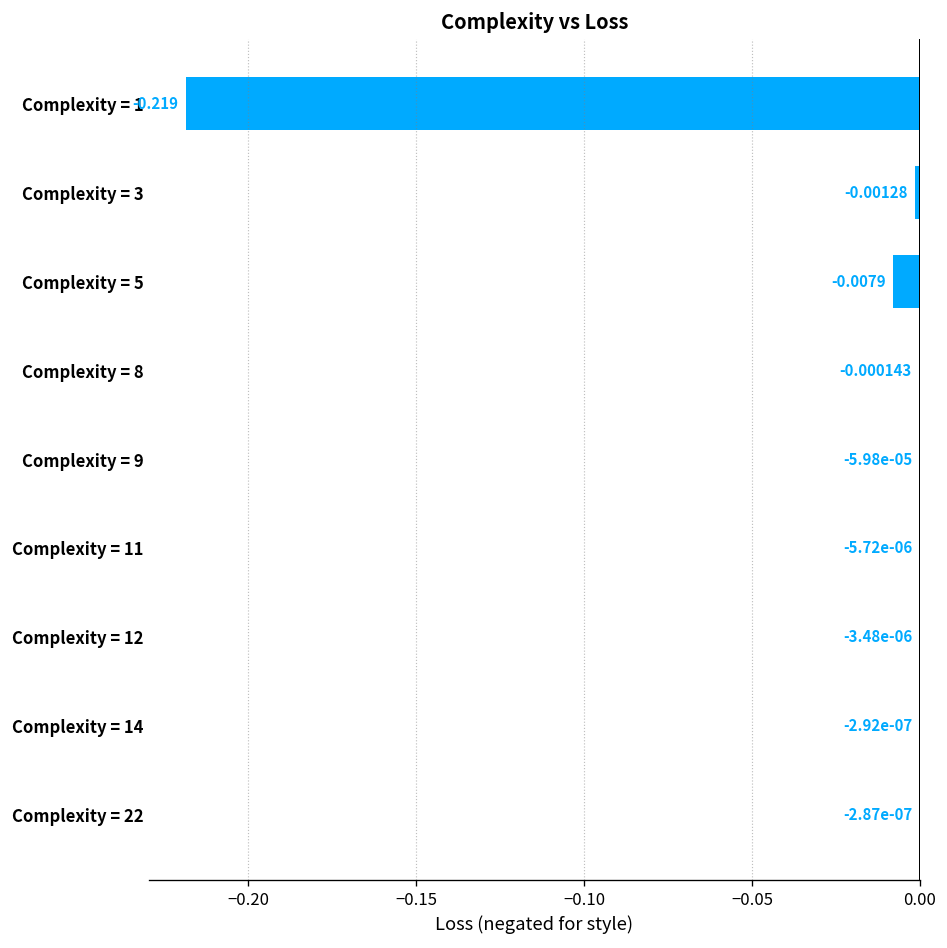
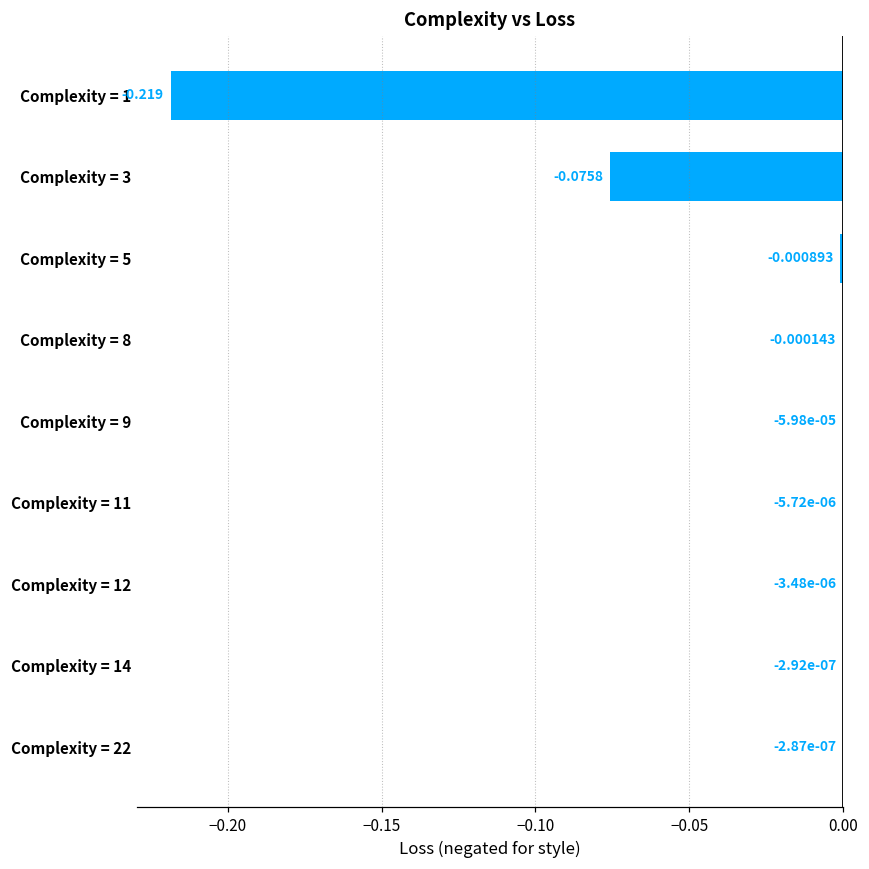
  {
    "Complexity = 1": "-0.219",
-   "Complexity = 3": "-0.00128",
-   "Complexity = 5": "-0.0079",
+   "Complexity = 3": "-0.0758",
+   "Complexity = 5": "-0.000893",
    "Complexity = 8": "-0.000143",
    "Complexity = 9": "-5.98e-05",
    "Complexity = 11": "-5.72e-06",
    "Complexity = 12": "-3.48e-06",
    "Complexity = 14": "-2.92e-07",
    "Complexity = 22": "-2.87e-07"
  }
